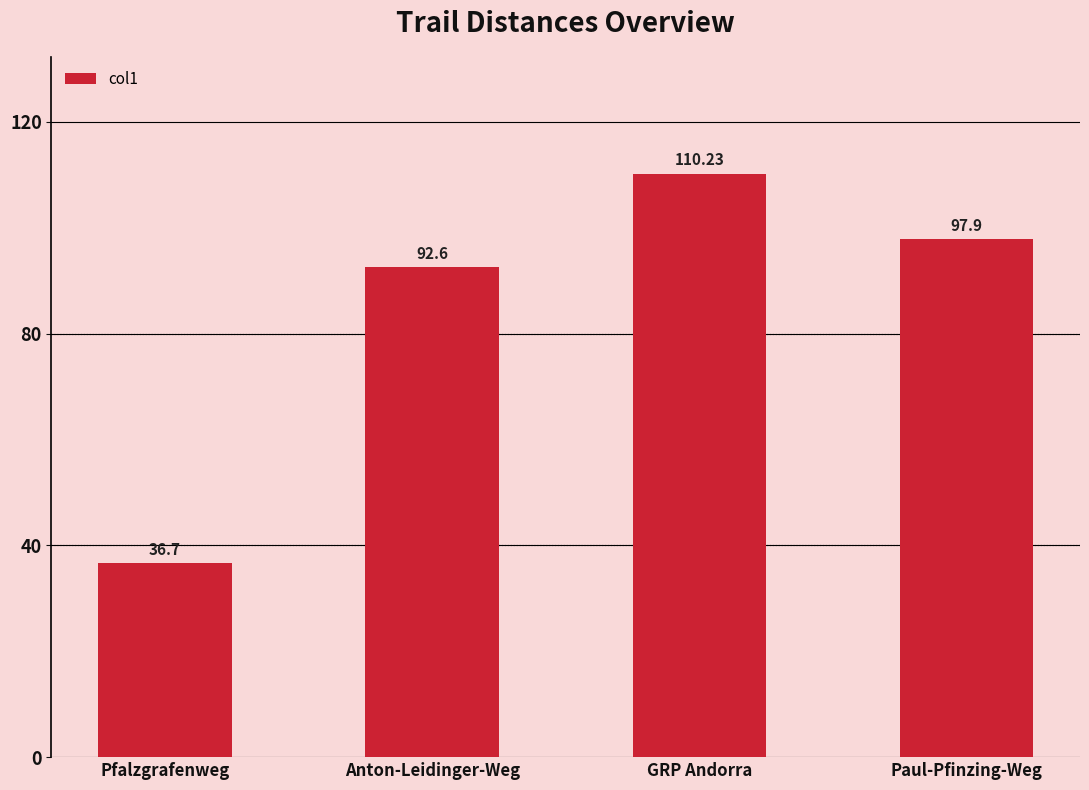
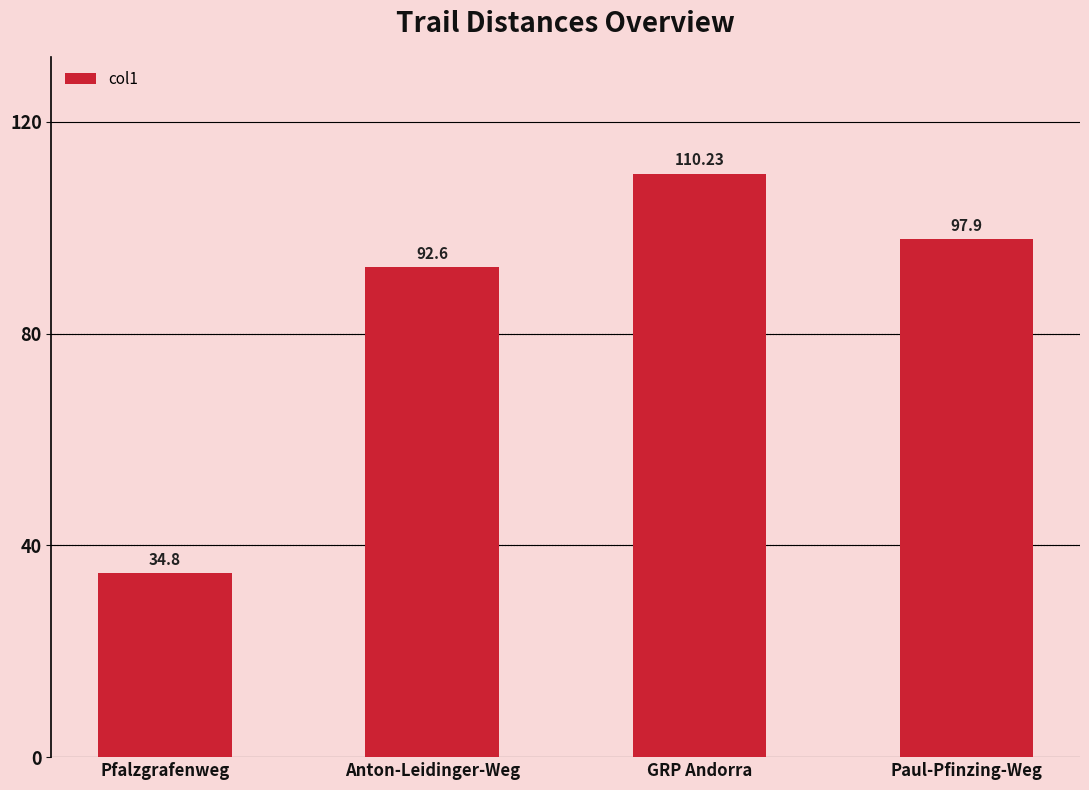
  {
-   "Pfalzgrafenweg": 36.7,
+   "Pfalzgrafenweg": 34.8,
    "Anton-Leidinger-Weg": 92.6,
    "GRP Andorra": 110.23,
    "Paul-Pfinzing-Weg": 97.9
  }
